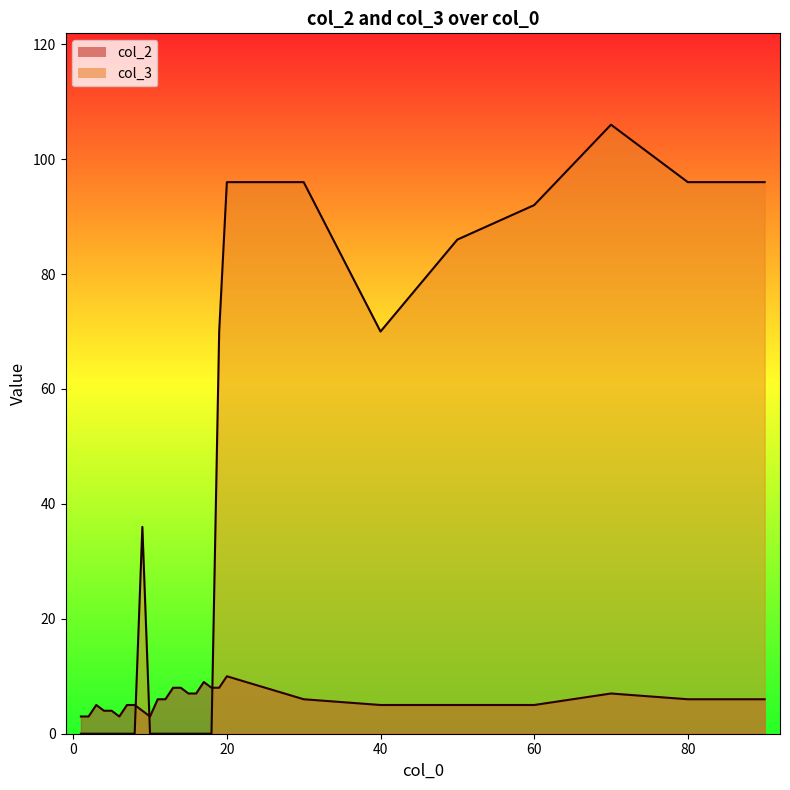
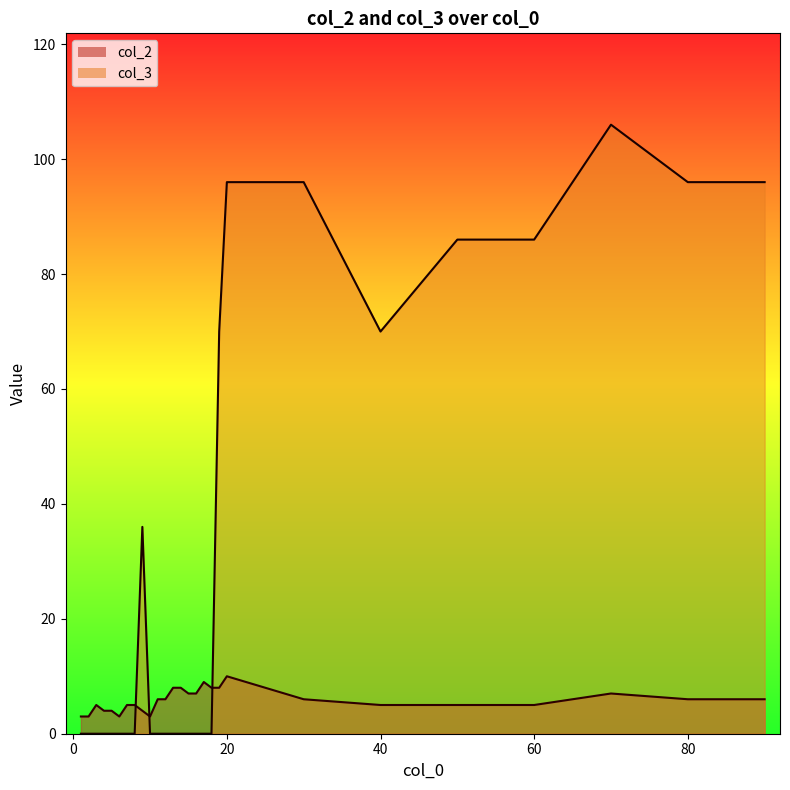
  {
    "col_2": {
      "20": 10,
      "40": 5,
      "60": 5,
      "80": 6
    },
    "col_3": {
      "20": 96,
      "40": 70,
-     "60": 92,
+     "60": 86,
      "80": 96
    }
  }
